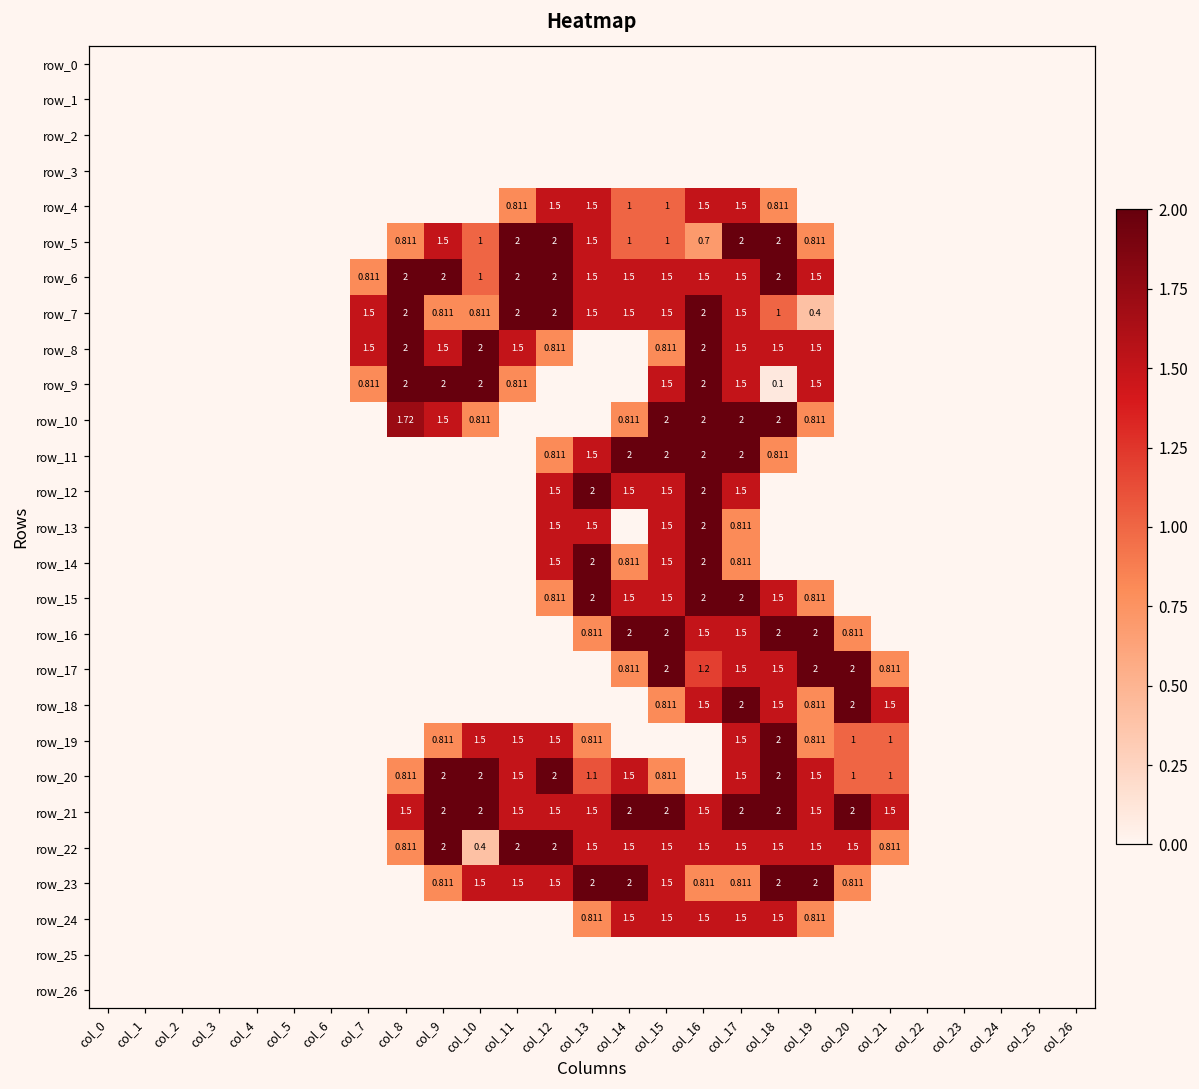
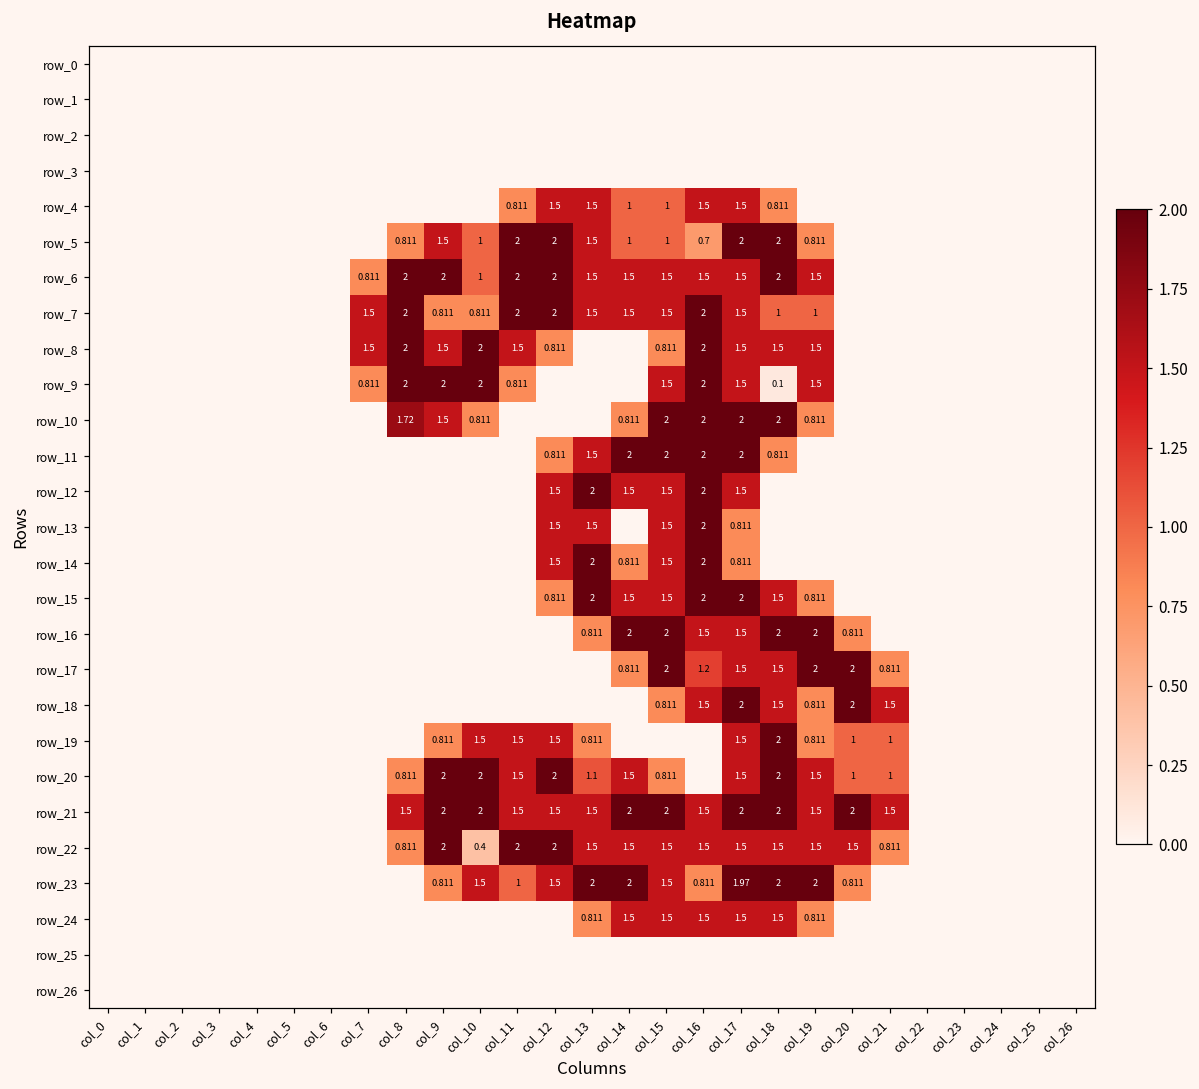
  {
    "row_7": {
      "col_7": 1.5,
      "col_8": 2,
      "col_9": 0.811,
      "col_10": 0.811,
      "col_11": 2,
      "col_12": 2,
      "col_13": 1.5,
      "col_14": 1.5,
      "col_15": 1.5,
      "col_16": 2,
      "col_17": 1.5,
      "col_18": 1,
-     "col_19": 0.4
+     "col_19": 1
    },
    "row_23": {
      "col_9": 0.811,
      "col_10": 1.5,
-     "col_11": 1.5,
+     "col_11": 1,
      "col_12": 1.5,
      "col_13": 2,
      "col_14": 2,
      "col_15": 1.5,
      "col_16": 0.811,
-     "col_17": 0.811,
+     "col_17": 1.97,
      "col_18": 2,
      "col_19": 2,
      "col_20": 0.811
    }
  }
